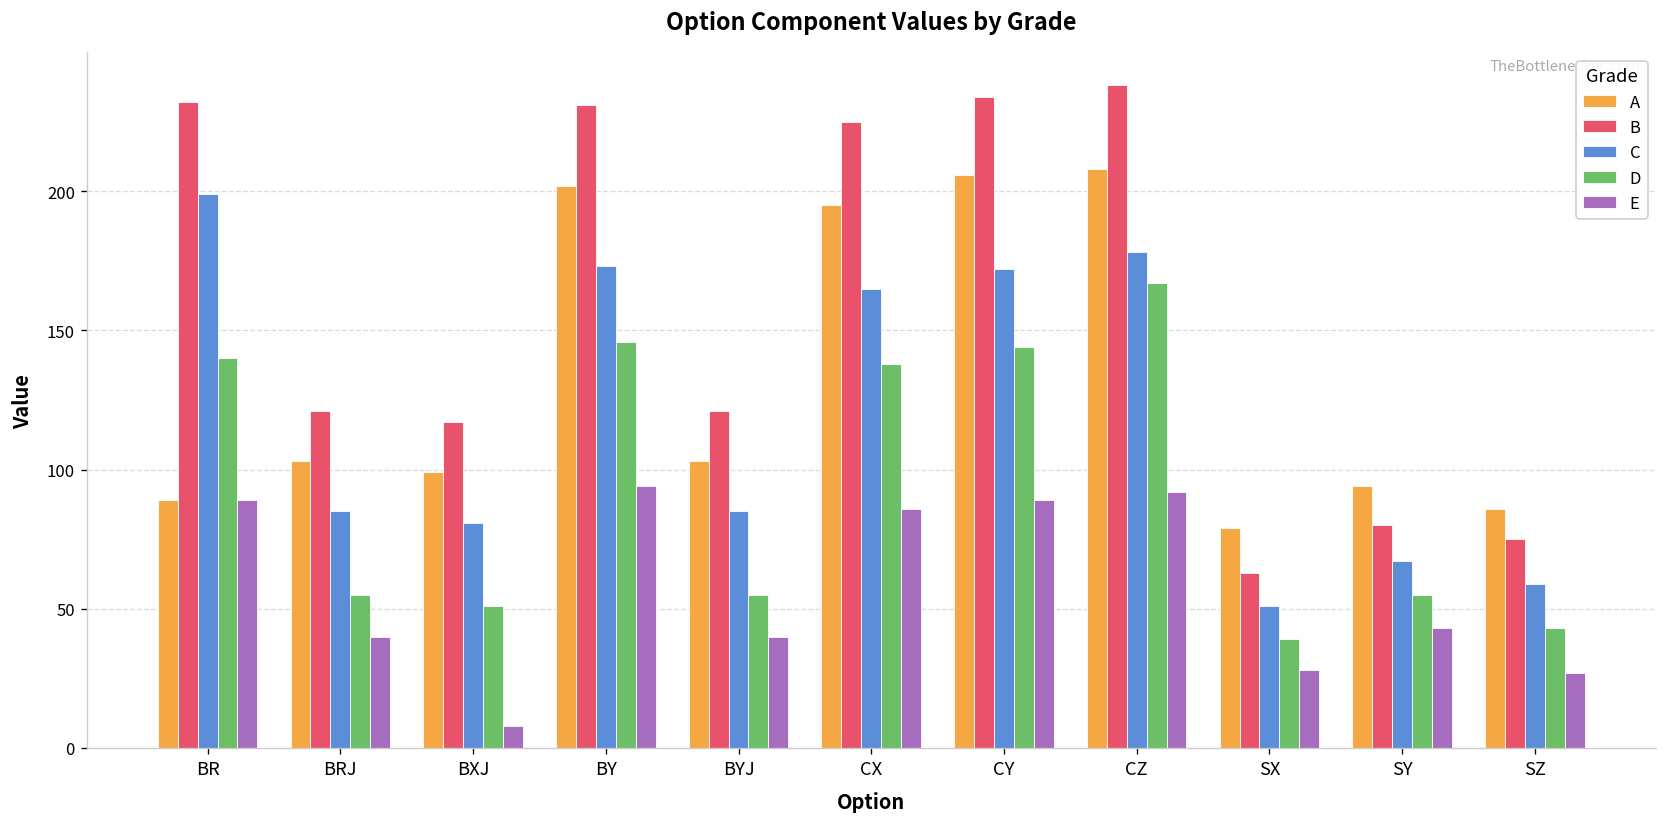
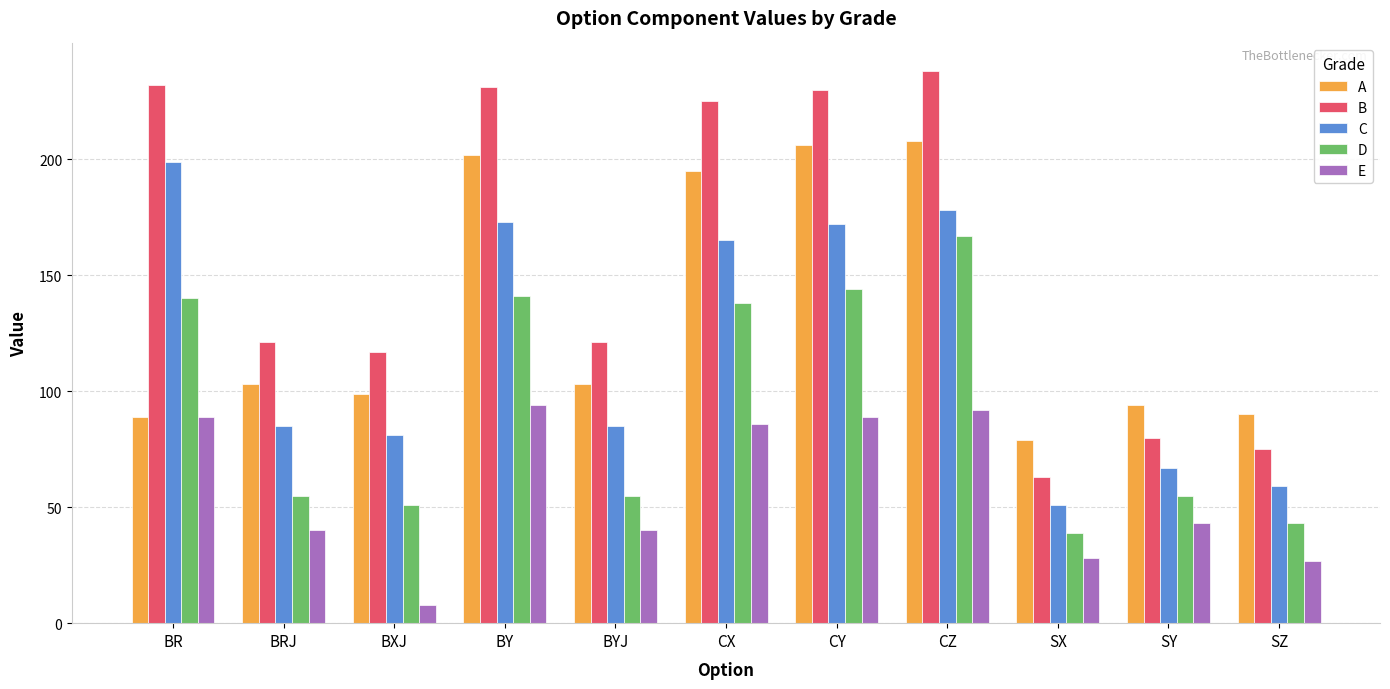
  {
    "A": {
      "BR": 89,
      "BRJ": 103,
      "BXJ": 99,
      "BY": 202,
      "BYJ": 103,
      "CX": 195,
      "CY": 206,
      "CZ": 208,
      "SX": 79,
      "SY": 94,
-     "SZ": 86
+     "SZ": 90
    },
    "B": {
      "BR": 232,
      "BRJ": 121,
      "BXJ": 117,
      "BY": 231,
      "BYJ": 121,
      "CX": 225,
-     "CY": 234,
+     "CY": 230,
      "CZ": 238,
      "SX": 63,
      "SY": 80,
      "SZ": 75
    },
    "C": {
      "BR": 199,
      "BRJ": 85,
      "BXJ": 81,
      "BY": 173,
      "BYJ": 85,
      "CX": 165,
      "CY": 172,
      "CZ": 178,
      "SX": 51,
      "SY": 67,
      "SZ": 59
    },
    "D": {
      "BR": 140,
      "BRJ": 55,
      "BXJ": 51,
-     "BY": 146,
+     "BY": 141,
      "BYJ": 55,
      "CX": 138,
      "CY": 144,
      "CZ": 167,
      "SX": 39,
      "SY": 55,
      "SZ": 43
    },
    "E": {
      "BR": 89,
      "BRJ": 40,
      "BXJ": 8,
      "BY": 94,
      "BYJ": 40,
      "CX": 86,
      "CY": 89,
      "CZ": 92,
      "SX": 28,
      "SY": 43,
      "SZ": 27
    }
  }
